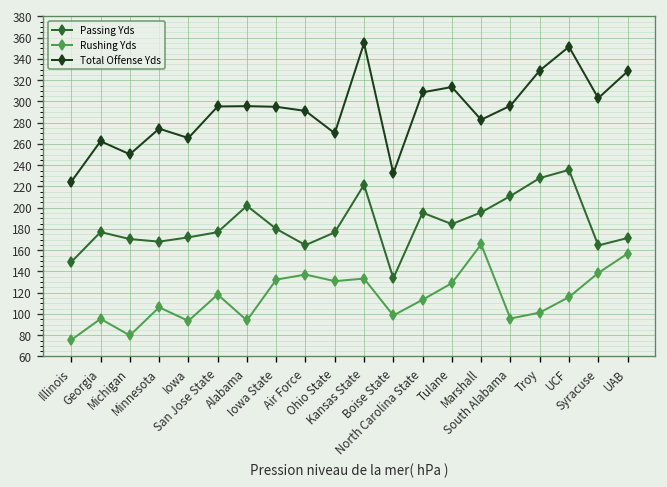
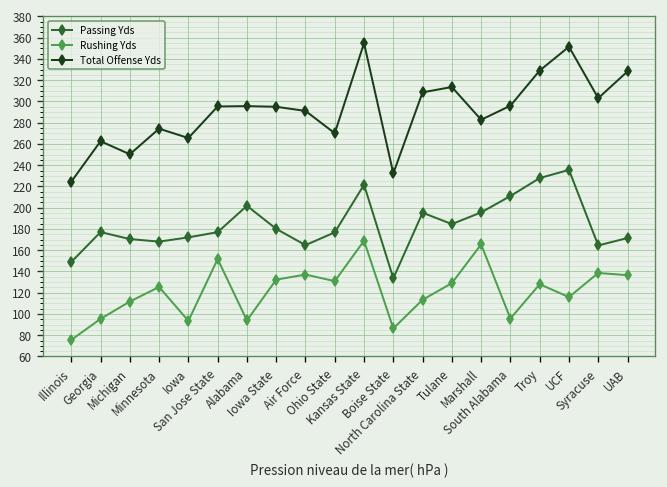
  {
    "Rushing Yds": {
      "Illinois": 80,
      "Georgia": 100,
-     "Michigan": 80,
-     "Minnesota": 110,
+     "Michigan": 110,
+     "Minnesota": 130,
      "Iowa": 90,
-     "San Jose State": 120,
+     "San Jose State": 150,
      "Alabama": 90,
      "Iowa State": 130,
      "Air Force": 140,
      "Ohio State": 130,
-     "Kansas State": 130,
-     "Boise State": 100,
+     "Kansas State": 170,
+     "Boise State": 90,
      "North Carolina State": 110,
      "Tulane": 130,
      "Marshall": 170,
      "South Alabama": 100,
-     "Troy": 100,
+     "Troy": 130,
      "UCF": 120,
      "Syracuse": 140,
-     "UAB": 160
+     "UAB": 140
    }
  }
